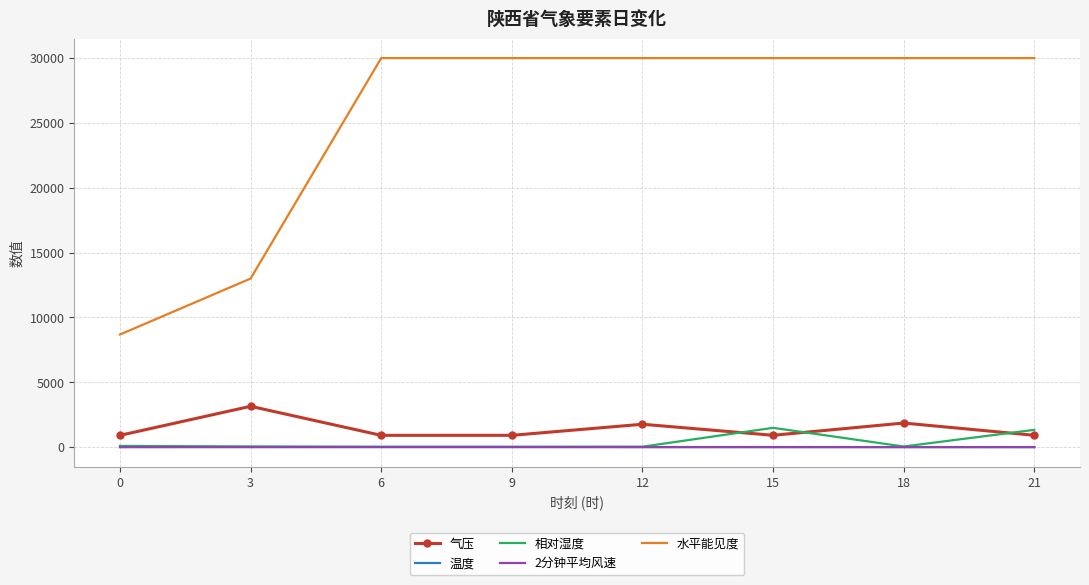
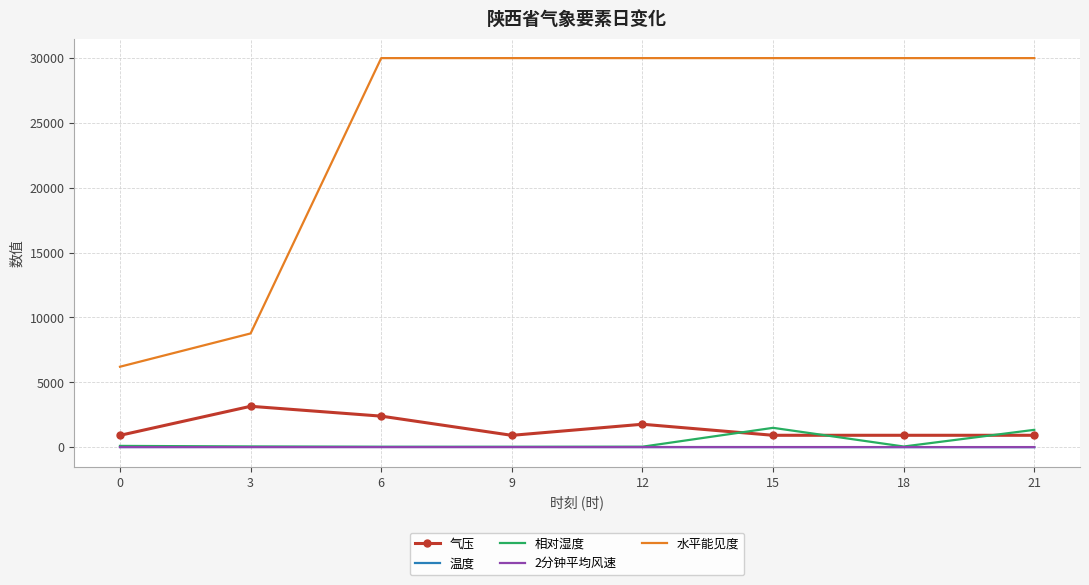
  {
    "气压": {
      "0": 900,
      "3": 3100,
-     "6": 900,
+     "6": 2400,
      "9": 900,
      "12": 1800,
      "15": 900,
-     "18": 1900,
+     "18": 900,
      "21": 900
    },
    "2分钟平均风速": {
      "15": 0,
      "21": 0
    },
    "相对湿度": {
      "15": 1500,
      "21": 1300
    },
    "水平能见度": {
-     "0": 8700,
-     "3": 13000,
+     "0": 6200,
+     "3": 8800,
      "6": 30000,
      "9": 30000,
      "12": 30000,
      "15": 30000,
      "18": 30000,
      "21": 30000
    }
  }
